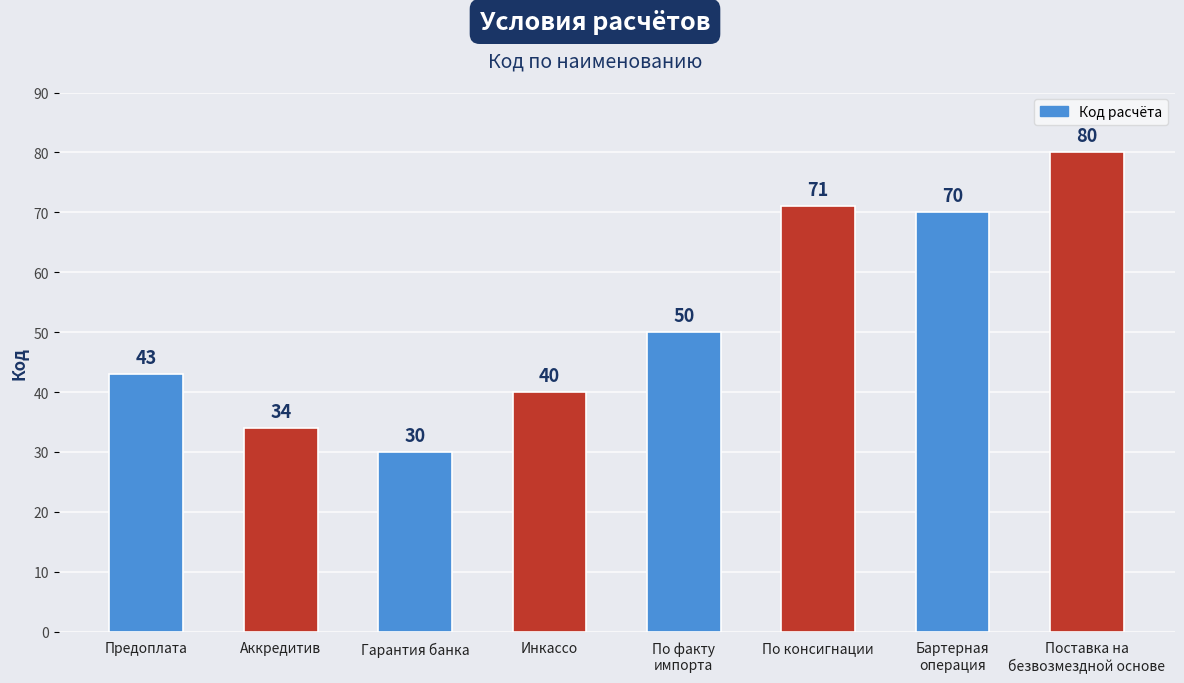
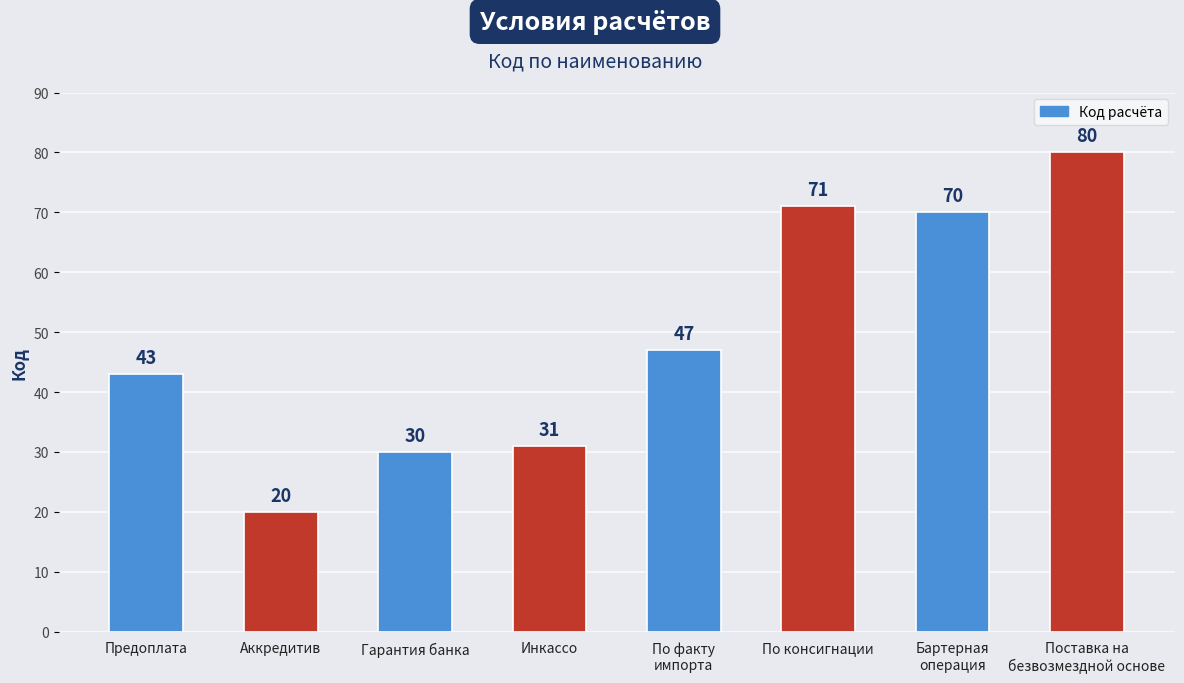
  {
    "Предоплата": 43,
-   "Аккредитив": 34,
+   "Аккредитив": 20,
    "Гарантия банка": 30,
-   "Инкассо": 40,
-   "По факту импорта": 50,
+   "Инкассо": 31,
+   "По факту импорта": 47,
    "По консигнации": 71,
    "Бартерная операция": 70,
    "Поставка на безвозмездной основе": 80
  }
